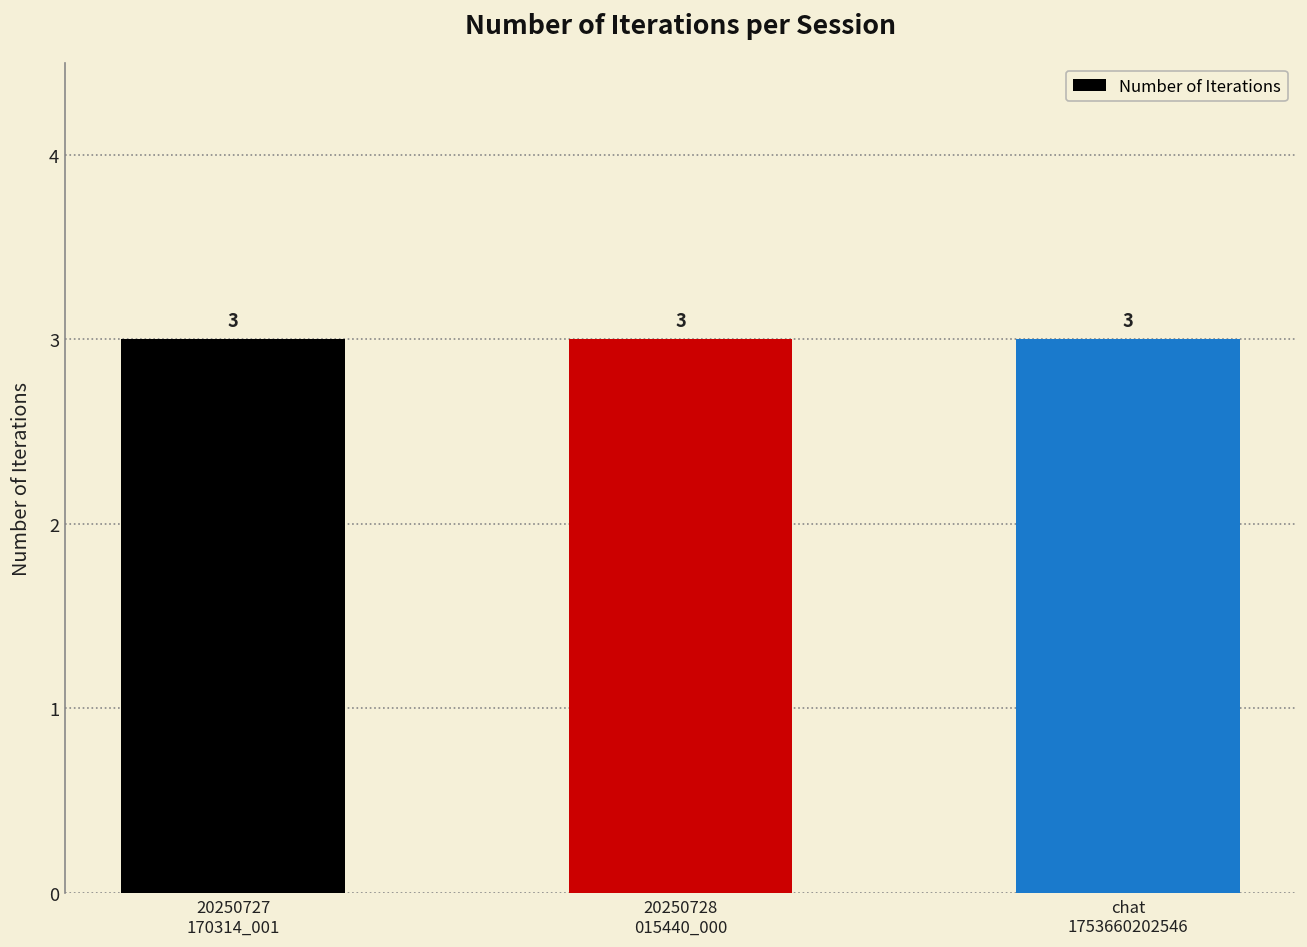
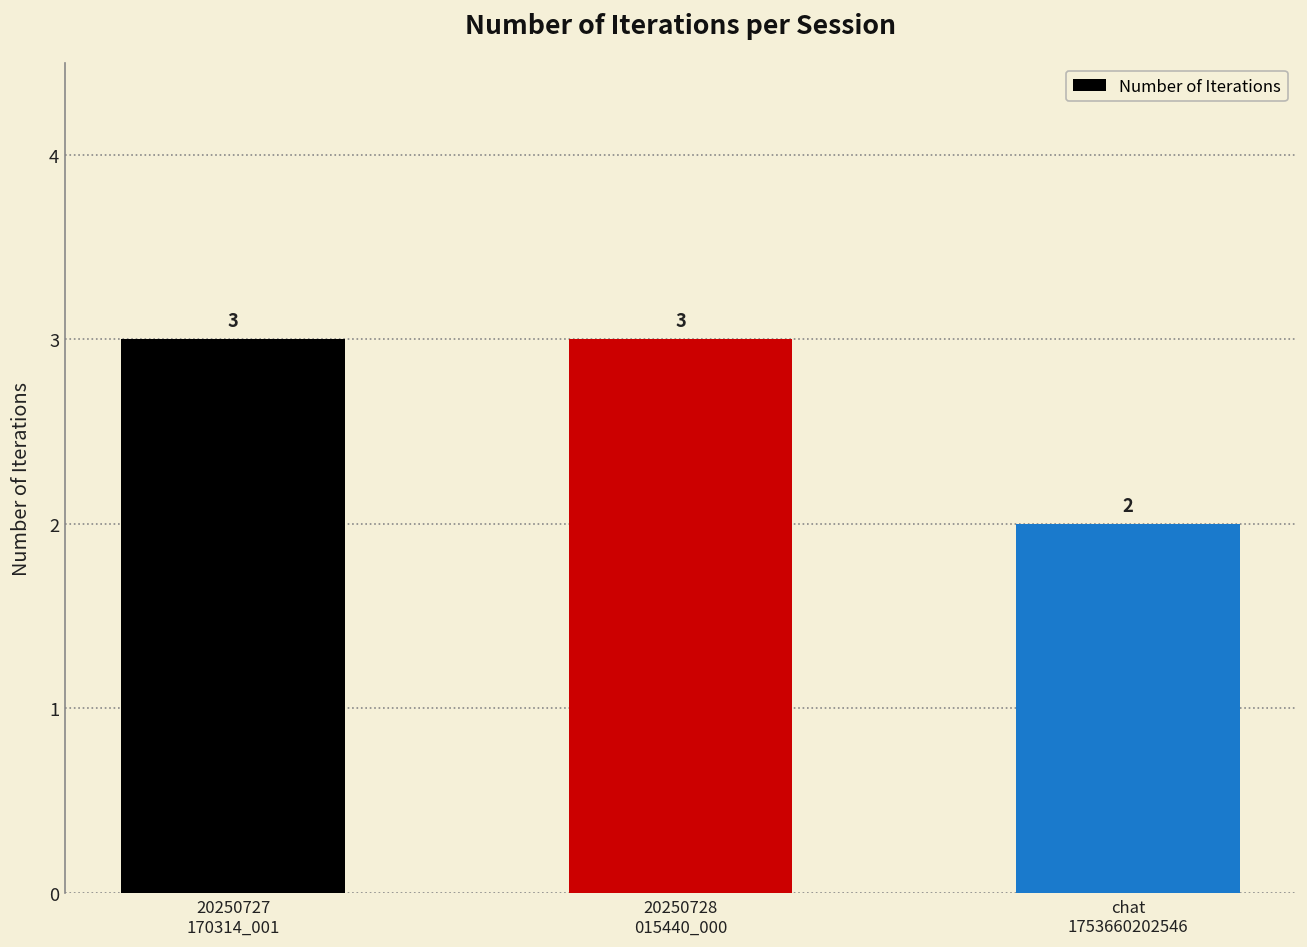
  {
    "20250727 170314_001": 3,
    "20250728 015440_000": 3,
-   "chat 1753660202546": 3
+   "chat 1753660202546": 2
  }
